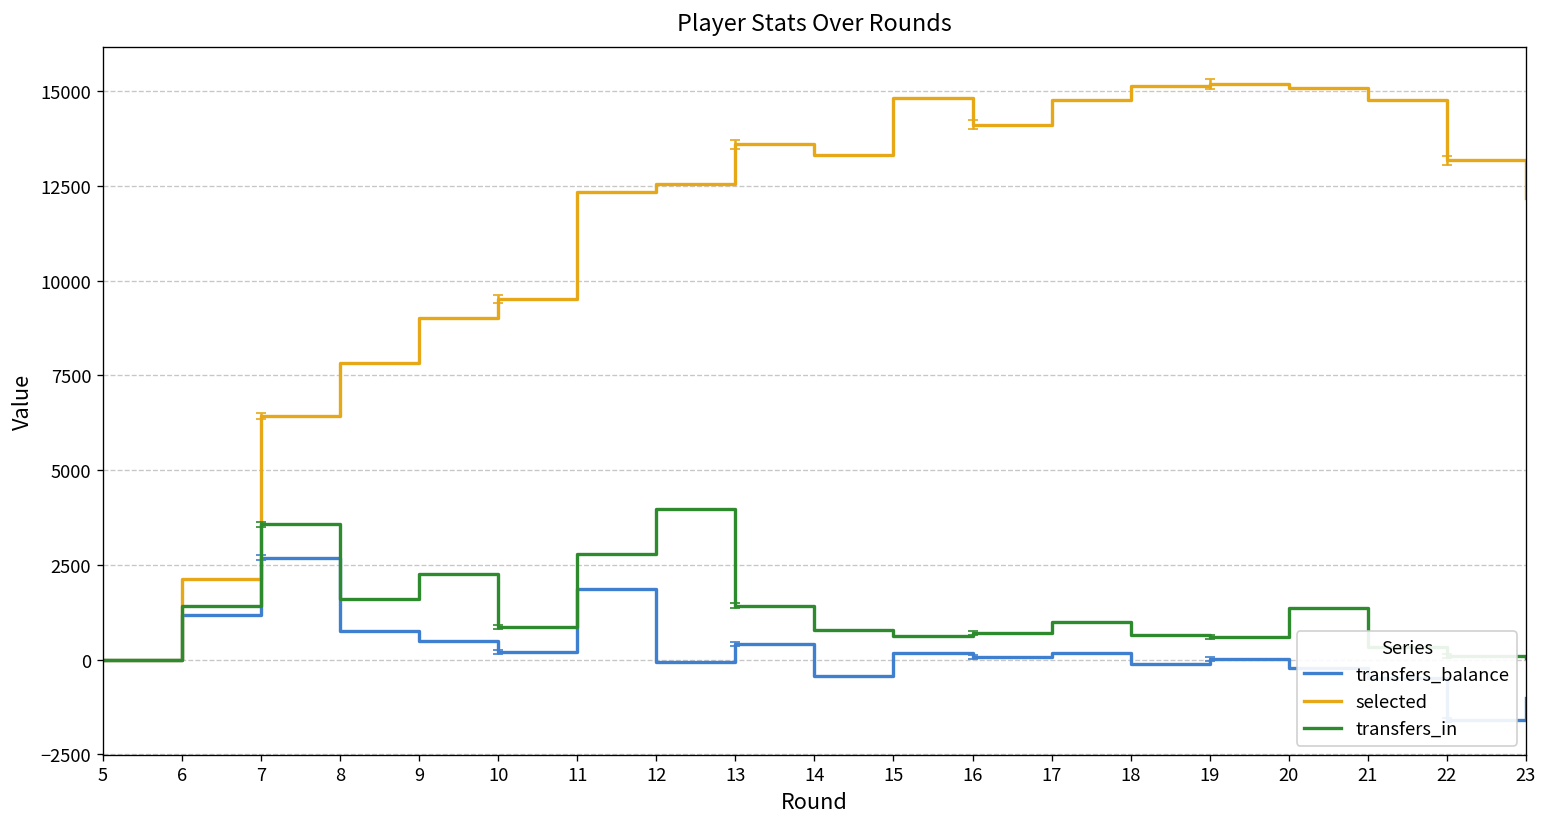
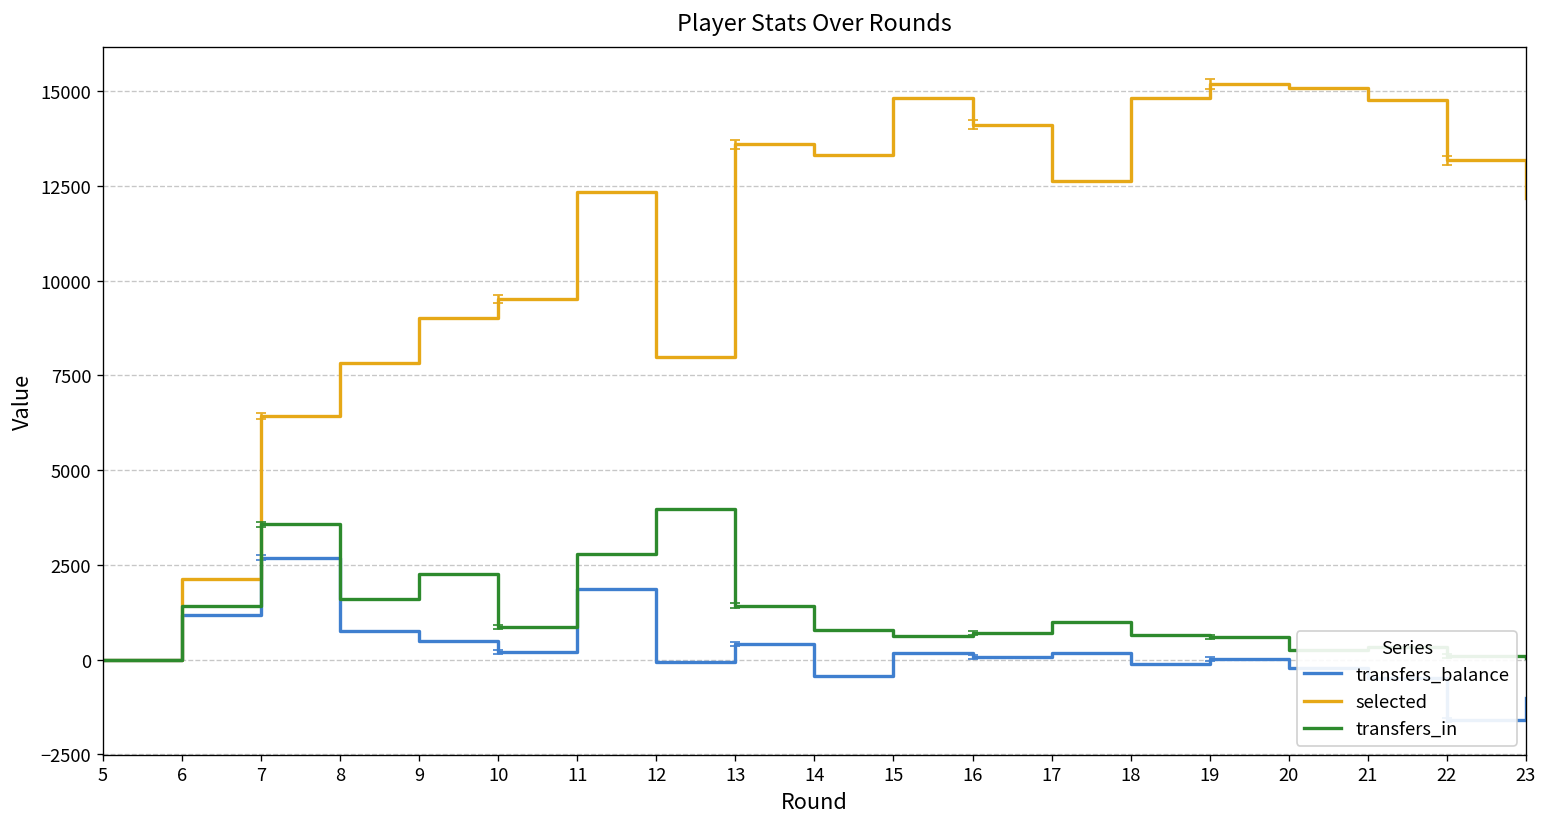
  {
    "selected": {
      "6": 2100,
      "7": 6400,
      "8": 7800,
      "9": 9000,
      "10": 9500,
      "11": 12300,
-     "12": 12600,
+     "12": 8000,
      "13": 13600,
      "14": 13300,
      "15": 14800,
      "16": 14100,
-     "17": 14800,
-     "18": 15100,
+     "17": 12600,
+     "18": 14800,
      "19": 15200,
      "20": 15100,
      "21": 14800,
      "22": 13200,
      "23": 12200
    },
    "transfers_in": {
      "6": 1400,
      "8": 1600,
      "9": 2300,
      "11": 2800,
      "12": 4000,
      "14": 800,
      "15": 600,
      "17": 1000,
      "18": 700,
-     "20": 1400,
+     "20": 300,
      "23": 0
    }
  }
